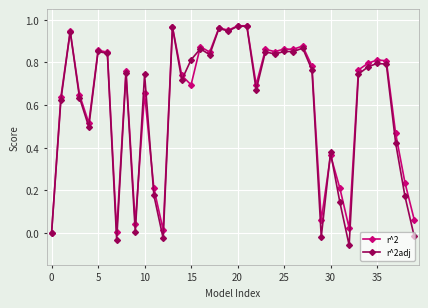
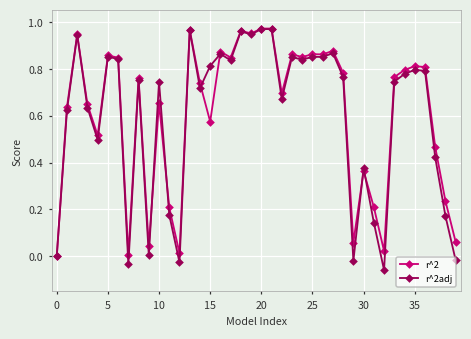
  {
    "r^2": {
      "10": 0.65,
-     "15": 0.69,
+     "15": 0.57,
      "30": 0.36,
      "35": 0.81
    },
    "r^2adj": {
      "10": 0.74,
      "15": 0.81,
      "30": 0.38,
      "35": 0.80
    }
  }
